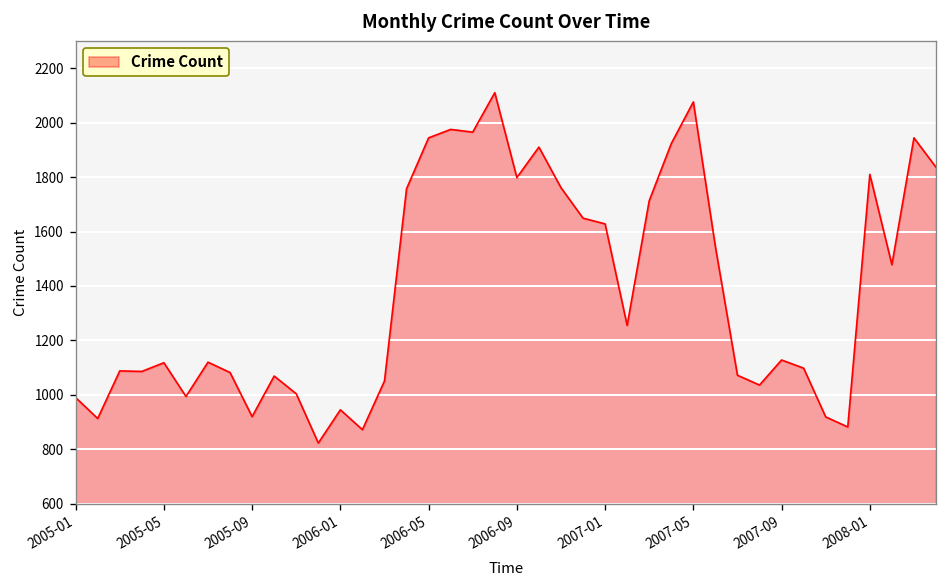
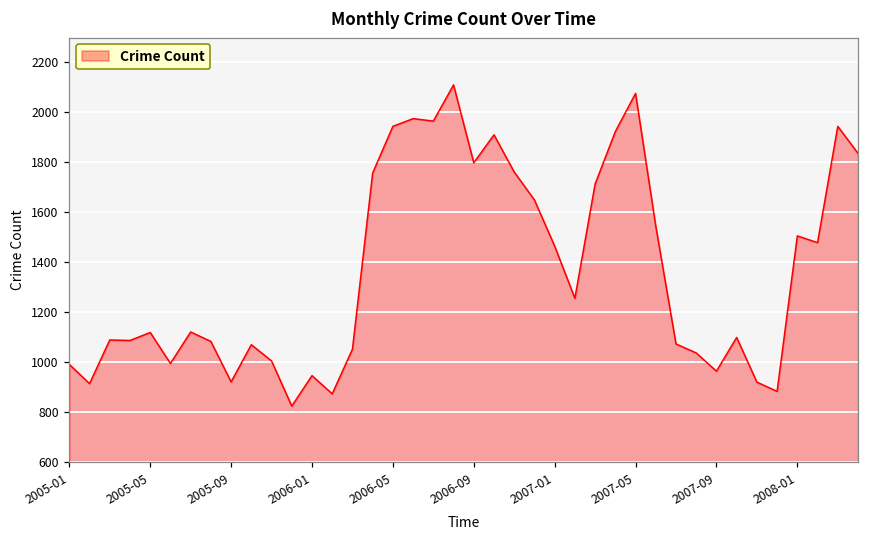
  {
    "2005-01": 990,
    "2005-05": 1120,
    "2005-09": 920,
    "2006-01": 950,
    "2006-05": 1940,
    "2006-09": 1800,
-   "2007-01": 1630,
+   "2007-01": 1460,
    "2007-05": 2080,
-   "2007-09": 1130,
-   "2008-01": 1810
+   "2007-09": 960,
+   "2008-01": 1510
  }
